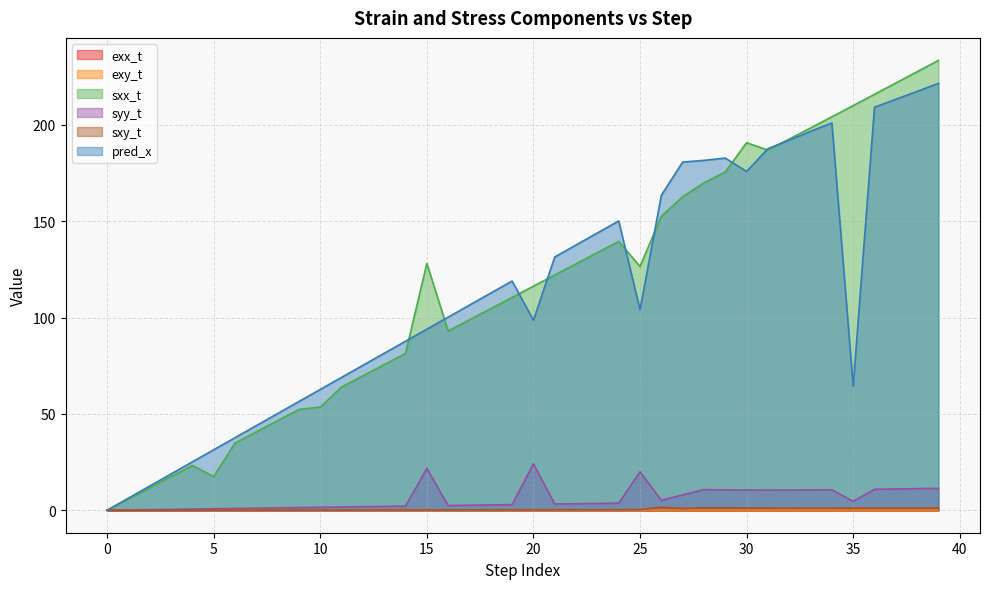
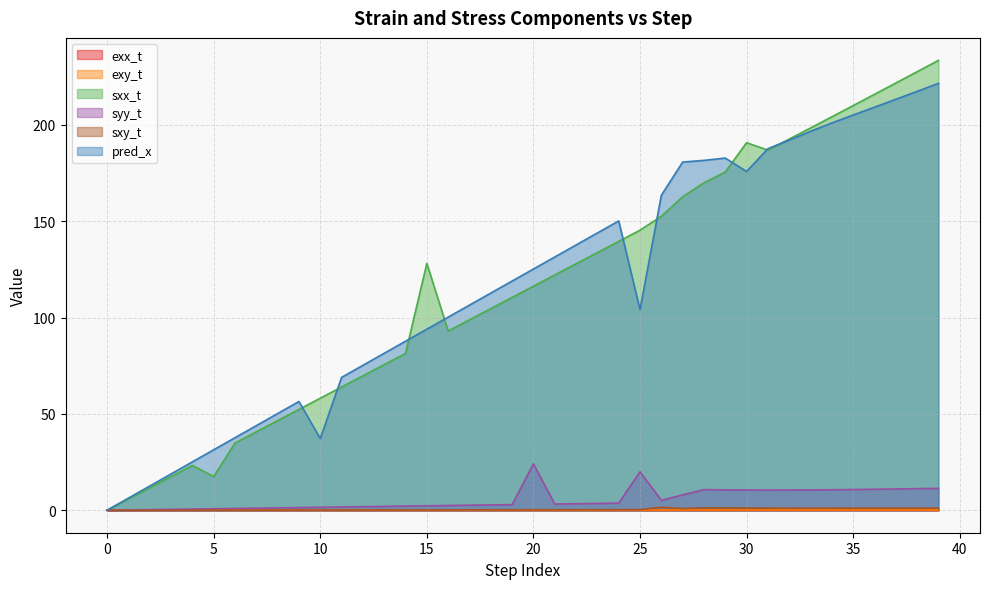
  {
    "sxx_t": {
      "5": 17,
-     "10": 54,
+     "10": 58,
      "15": 128,
      "20": 116,
-     "25": 126,
+     "25": 145,
      "30": 191,
      "35": 210
    },
    "syy_t": {
      "10": 2,
-     "15": 22,
+     "15": 2,
      "20": 24,
      "25": 20,
      "30": 11,
-     "35": 5
+     "35": 11
    },
    "pred_x": {
      "5": 31,
-     "10": 63,
+     "10": 37,
      "15": 94,
-     "20": 99,
+     "20": 125,
      "25": 104,
      "30": 176,
-     "35": 64
+     "35": 205
    }
  }
